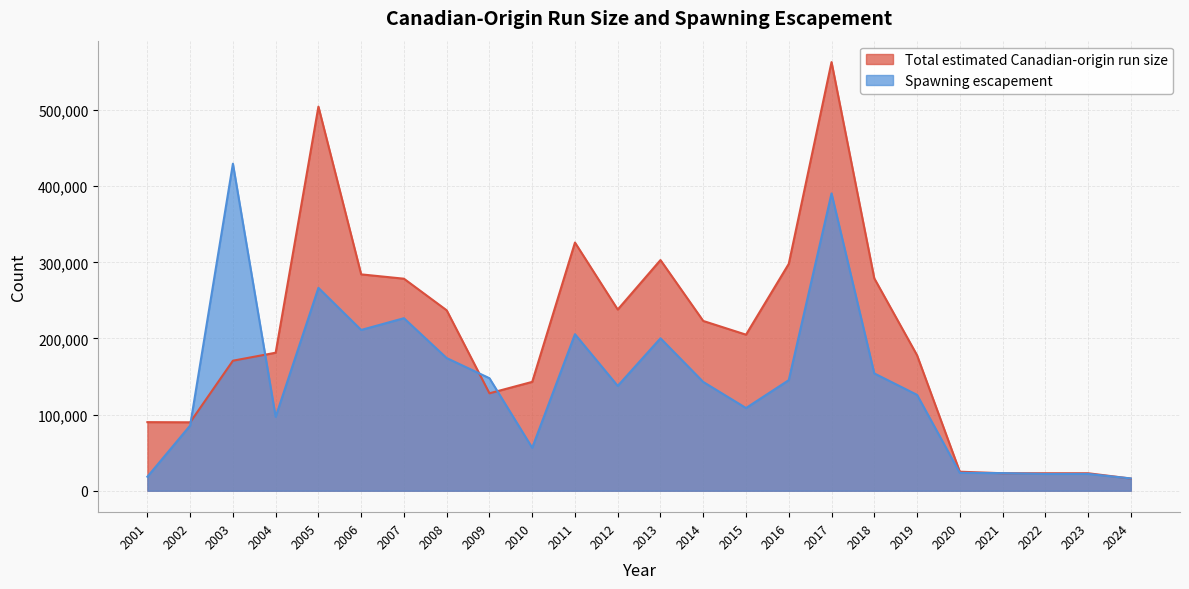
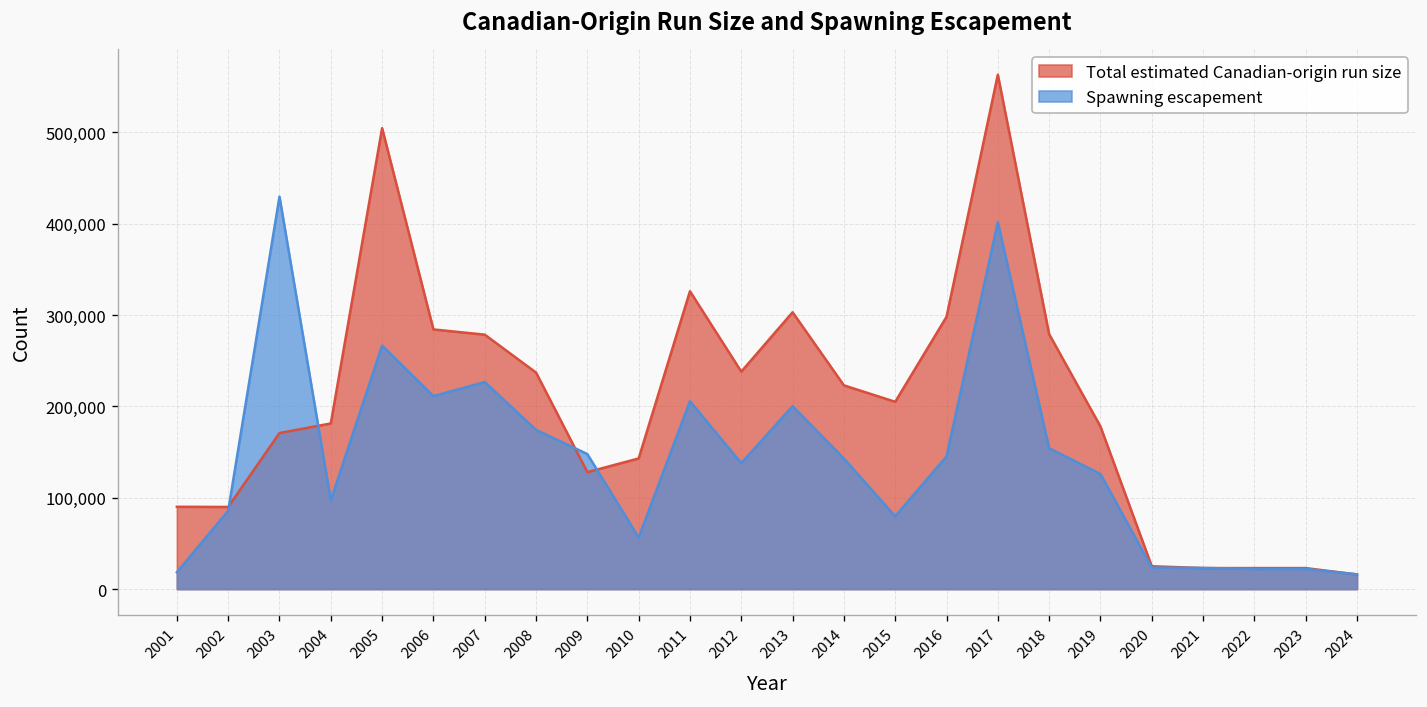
  {
    "Total estimated Canadian-origin run size": {
      "2001": "90,000",
      "2002": "90,000",
      "2003": "170,000",
      "2004": "180,000",
      "2005": "500,000",
      "2006": "280,000",
      "2007": "280,000",
      "2008": "240,000",
      "2009": "130,000",
      "2010": "140,000",
      "2011": "330,000",
      "2012": "240,000",
      "2013": "300,000",
      "2014": "220,000",
      "2015": "210,000",
      "2016": "300,000",
      "2017": "560,000",
      "2018": "280,000",
      "2019": "180,000"
    },
    "Spawning escapement": {
      "2001": "20,000",
      "2002": "90,000",
      "2003": "430,000",
      "2004": "100,000",
      "2005": "270,000",
      "2006": "210,000",
      "2007": "230,000",
      "2008": "170,000",
      "2009": "150,000",
      "2010": "60,000",
      "2011": "210,000",
      "2012": "140,000",
      "2013": "200,000",
      "2014": "140,000",
-     "2015": "110,000",
+     "2015": "80,000",
      "2016": "150,000",
-     "2017": "390,000",
+     "2017": "400,000",
      "2018": "150,000",
      "2019": "130,000"
    }
  }
